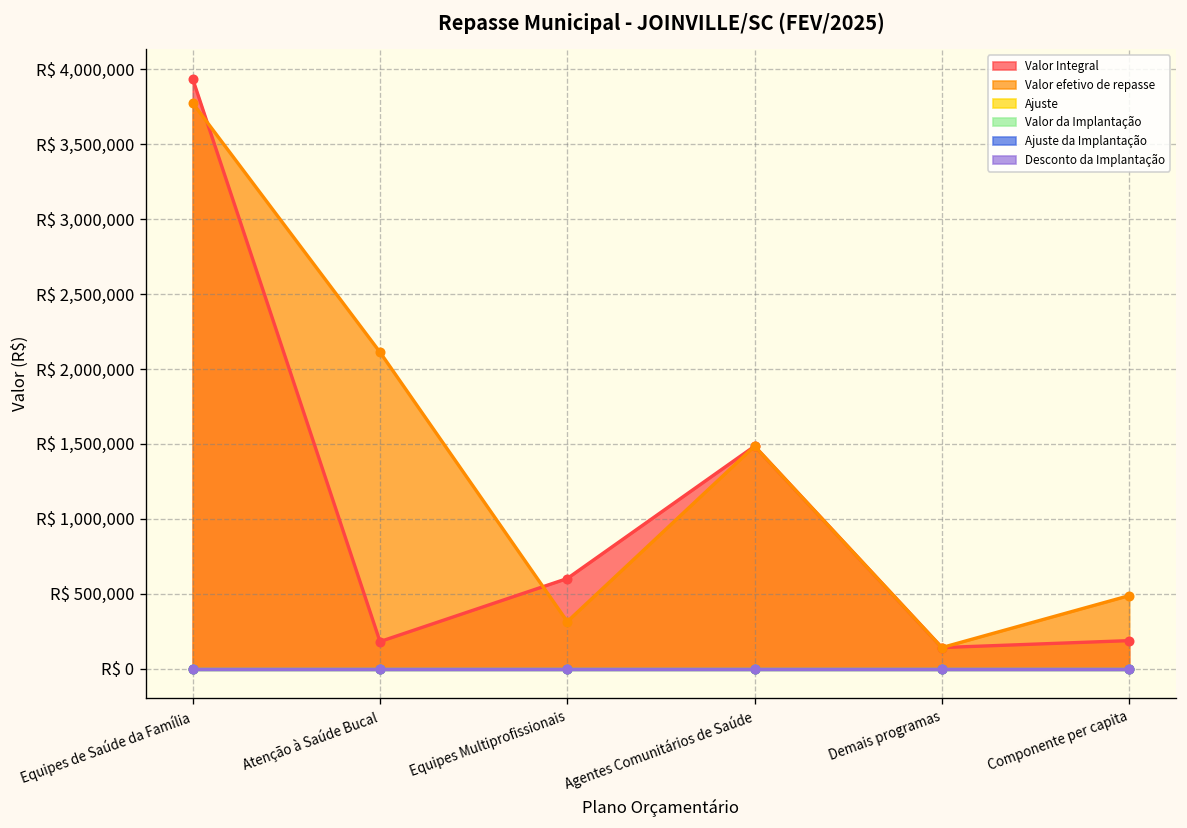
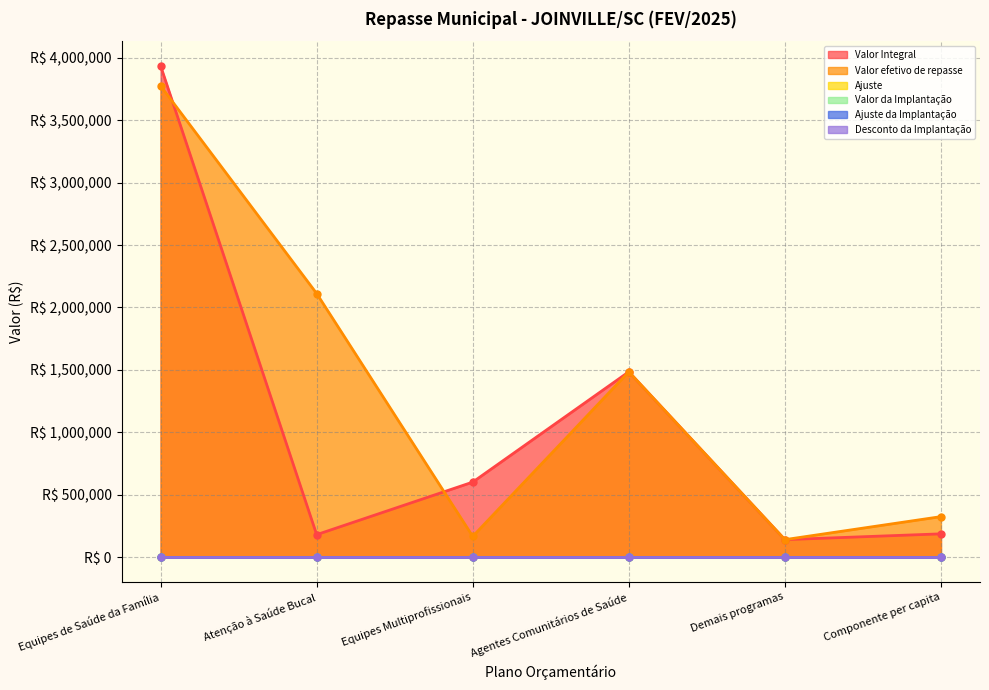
  {
    "Valor Integral": {
      "Equipes de Saúde da Família": "R$ 3,940,000",
      "Atenção à Saúde Bucal": "R$ 180,000",
      "Equipes Multiprofissionais": "R$ 600,000",
      "Componente per capita": "R$ 190,000"
    },
    "Valor efetivo de repasse": {
      "Equipes de Saúde da Família": "R$ 3,770,000",
      "Atenção à Saúde Bucal": "R$ 2,110,000",
-     "Equipes Multiprofissionais": "R$ 310,000",
-     "Componente per capita": "R$ 490,000"
+     "Equipes Multiprofissionais": "R$ 170,000",
+     "Componente per capita": "R$ 320,000"
    },
    "Desconto da Implantação": {
      "Equipes de Saúde da Família": "R$ 0",
      "Atenção à Saúde Bucal": "R$ 0",
      "Equipes Multiprofissionais": "R$ 0",
      "Agentes Comunitários de Saúde": "R$ 0",
      "Demais programas": "R$ 0",
      "Componente per capita": "R$ 0"
    }
  }
